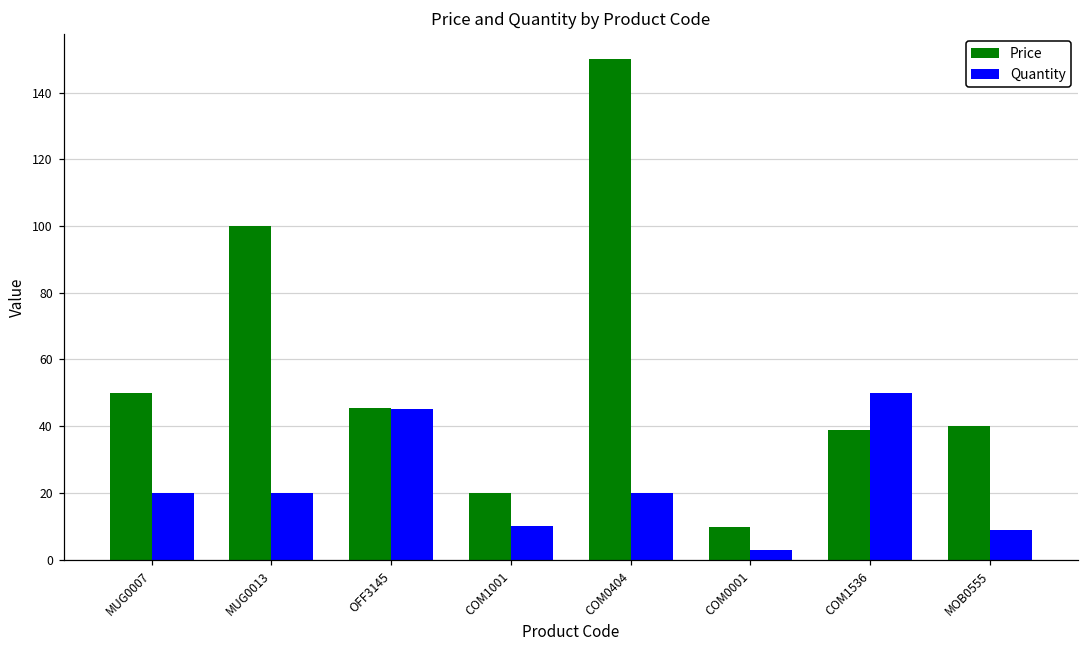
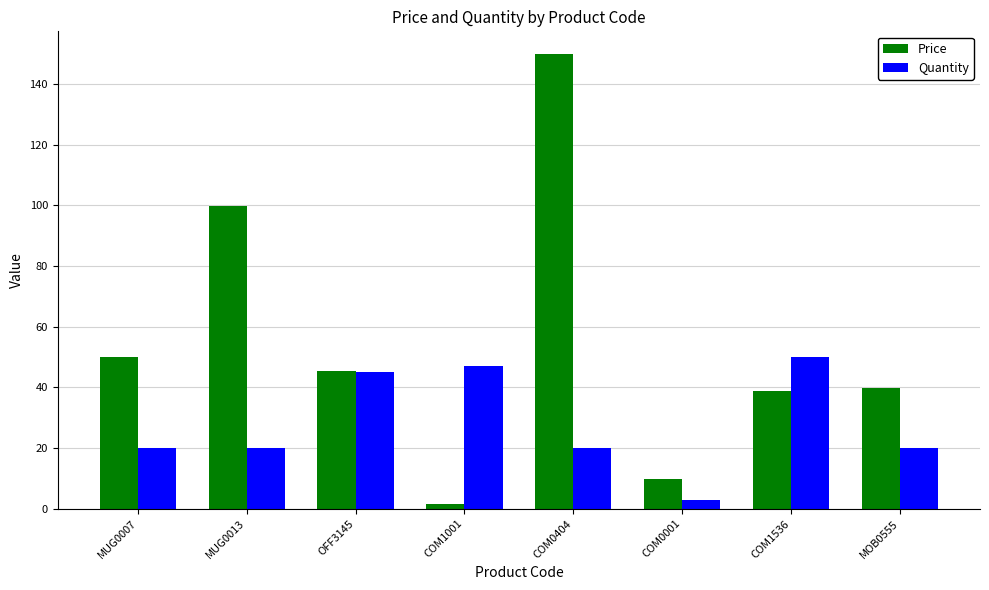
  {
    "Price": {
      "MUG0007": 50,
      "MUG0013": 100,
      "OFF3145": 46,
-     "COM1001": 20,
+     "COM1001": 1,
      "COM0404": 150,
      "COM0001": 10,
      "COM1536": 39,
      "MOB0555": 40
    },
    "Quantity": {
      "MUG0007": 20,
      "MUG0013": 20,
      "OFF3145": 45,
-     "COM1001": 10,
+     "COM1001": 47,
      "COM0404": 20,
      "COM0001": 3,
      "COM1536": 50,
-     "MOB0555": 9
+     "MOB0555": 20
    }
  }
